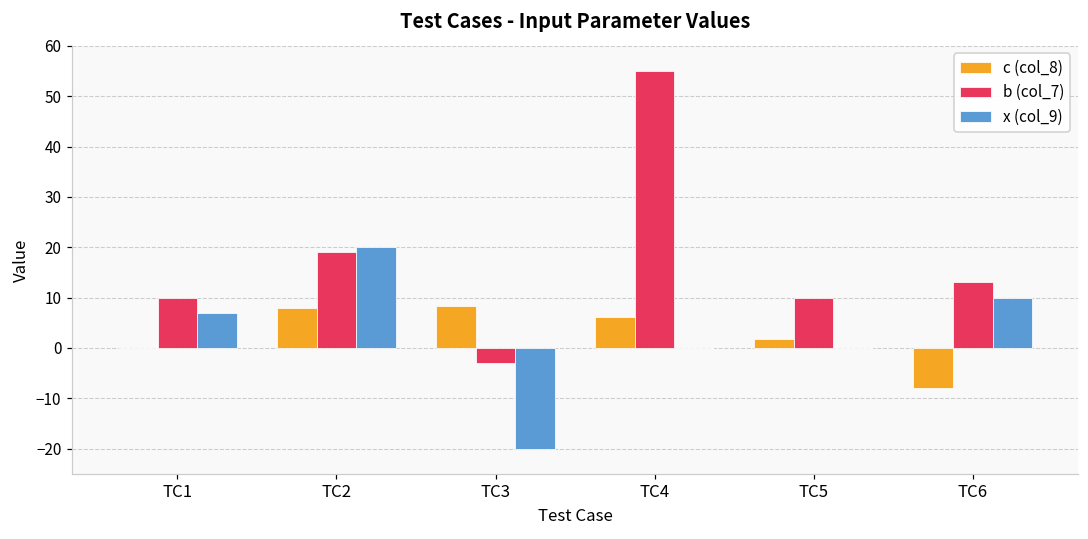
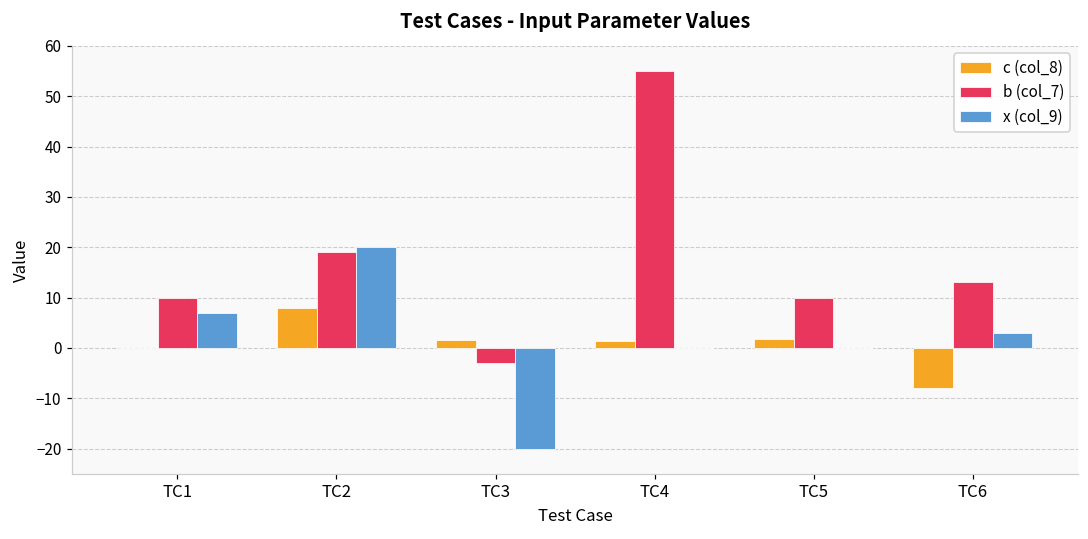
  {
    "c (col_8)": {
      "TC1": 0,
      "TC2": 8,
-     "TC3": 8,
-     "TC4": 6,
+     "TC3": 2,
+     "TC4": 1,
      "TC5": 2,
      "TC6": -8
    },
    "b (col_7)": {
      "TC1": 10,
      "TC2": 19,
      "TC3": -3,
      "TC4": 55,
      "TC5": 10,
      "TC6": 13
    },
    "x (col_9)": {
      "TC1": 7,
      "TC2": 20,
      "TC3": -20,
      "TC4": 0,
      "TC5": 0,
-     "TC6": 10
+     "TC6": 3
    }
  }
